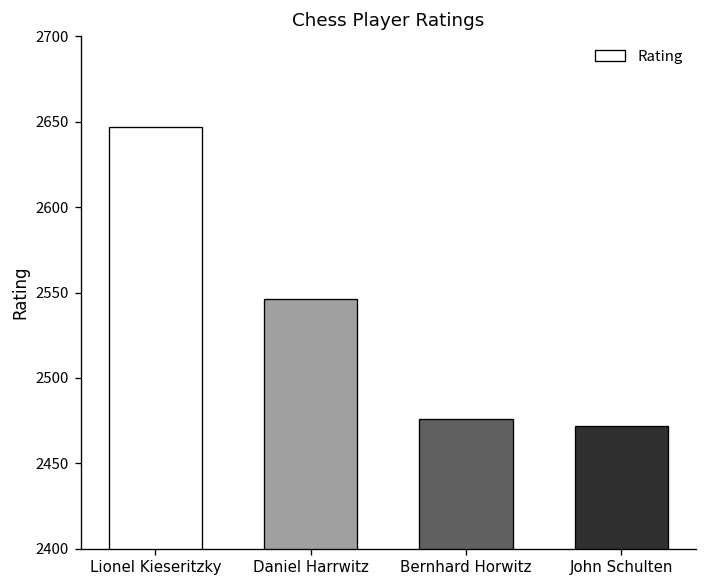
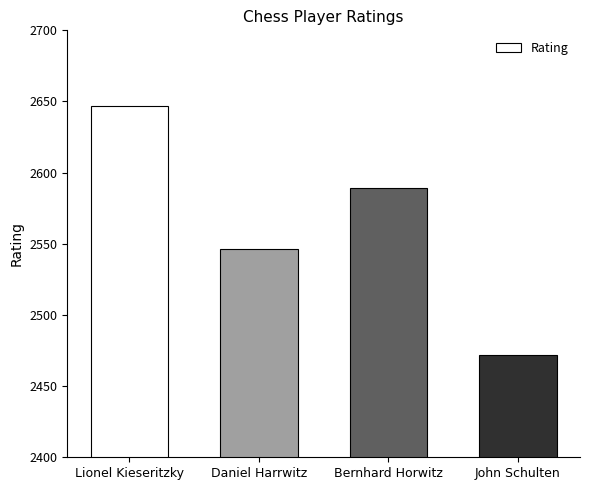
  {
    "Lionel Kieseritzky": 2647,
    "Daniel Harrwitz": 2546,
-   "Bernhard Horwitz": 2476,
+   "Bernhard Horwitz": 2589,
    "John Schulten": 2472
  }
